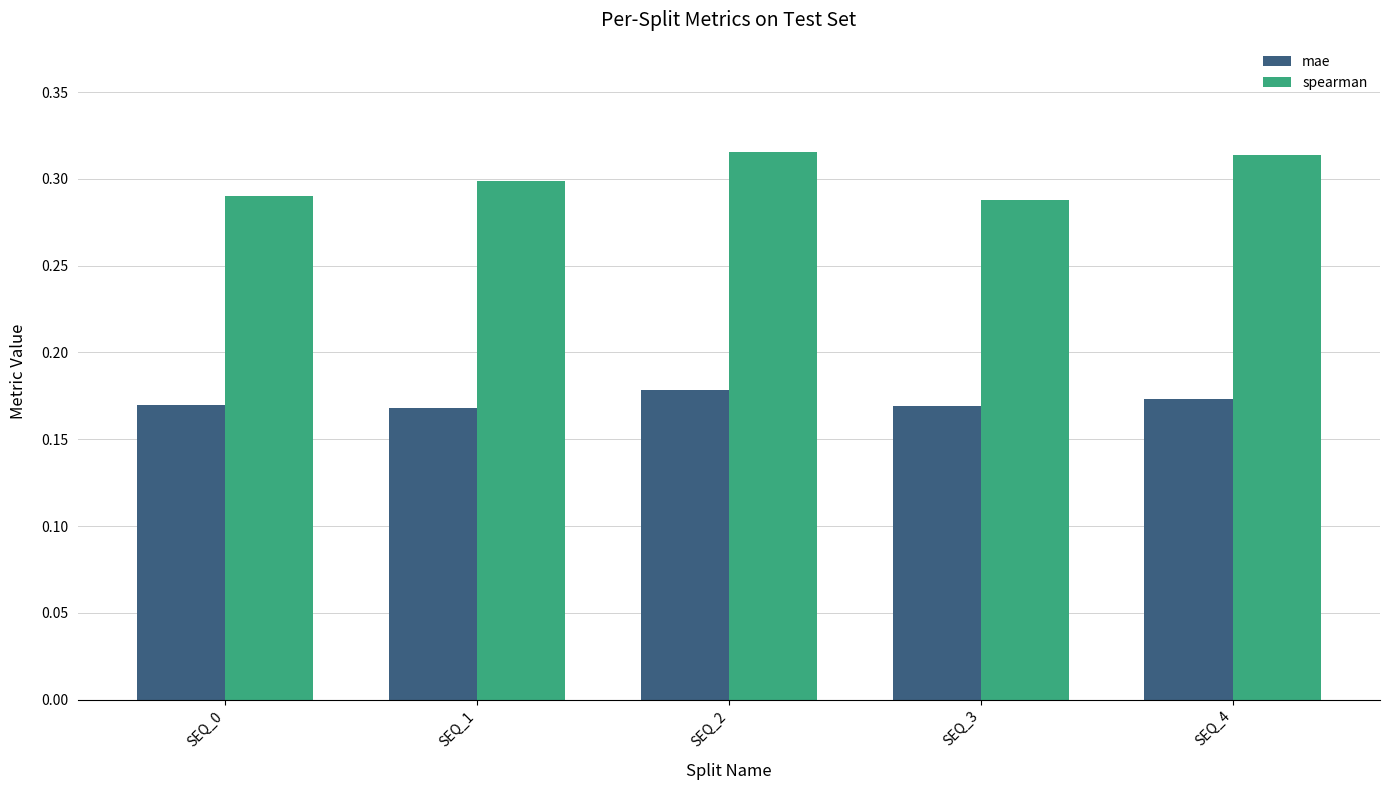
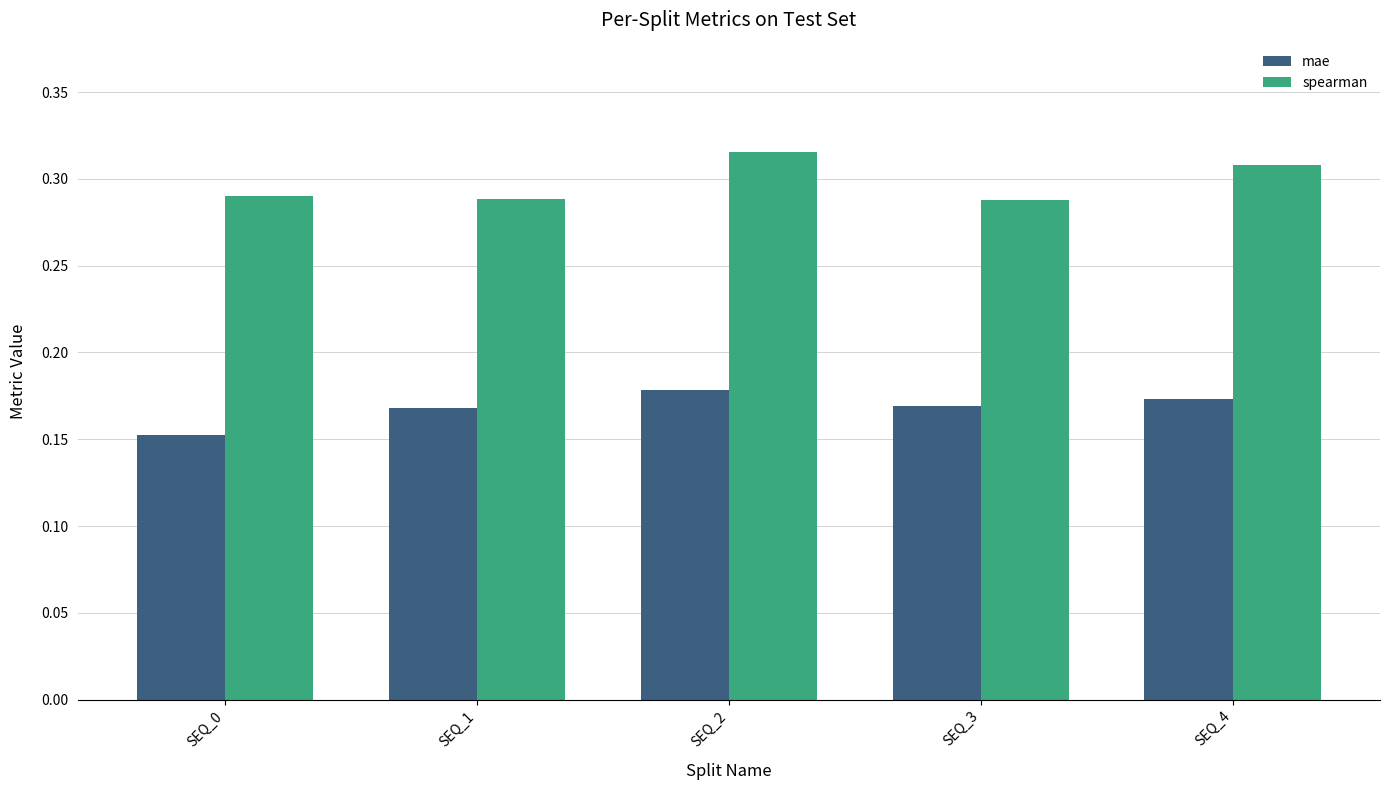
  {
    "mae": {
-     "SEQ_0": 0.170,
+     "SEQ_0": 0.152,
      "SEQ_1": 0.168,
      "SEQ_2": 0.178,
      "SEQ_3": 0.169,
      "SEQ_4": 0.173
    },
    "spearman": {
      "SEQ_0": 0.290,
-     "SEQ_1": 0.299,
+     "SEQ_1": 0.289,
      "SEQ_2": 0.315,
      "SEQ_3": 0.288,
-     "SEQ_4": 0.314
+     "SEQ_4": 0.308
    }
  }
